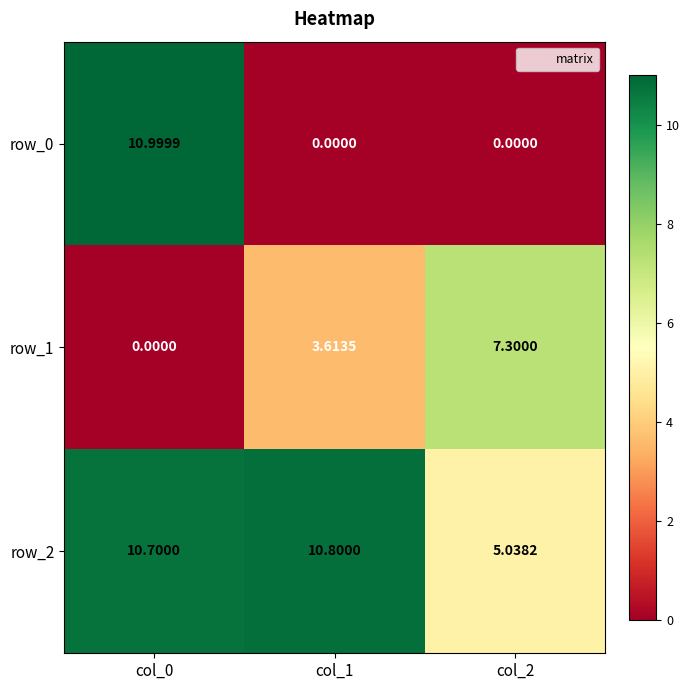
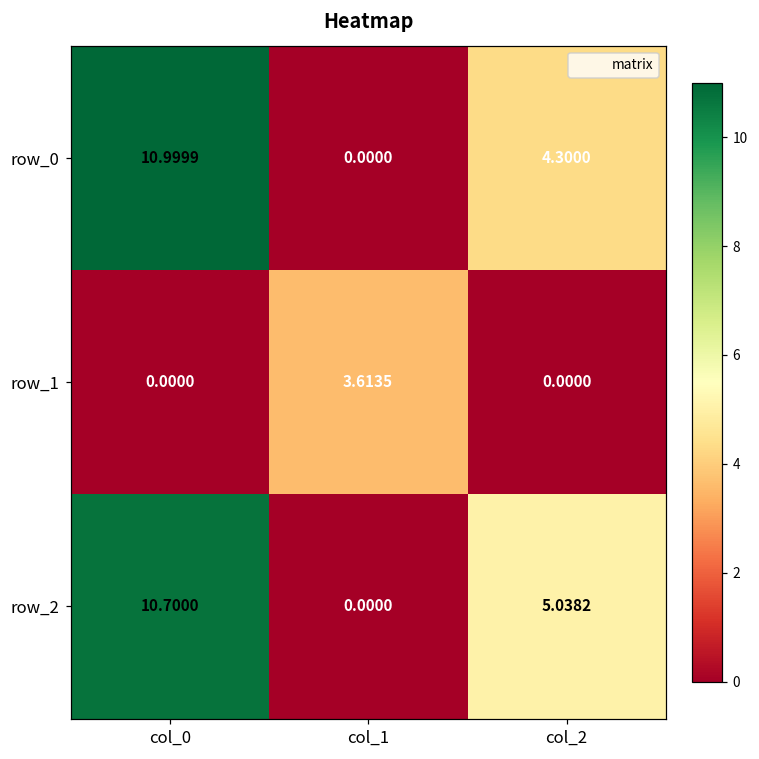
  {
    "row_0": {
      "col_0": 10.9999,
      "col_1": 0.0000,
-     "col_2": 0.0000
+     "col_2": 4.3000
    },
    "row_1": {
      "col_0": 0.0000,
      "col_1": 3.6135,
-     "col_2": 7.3000
+     "col_2": 0.0000
    },
    "row_2": {
      "col_0": 10.7000,
-     "col_1": 10.8000,
+     "col_1": 0.0000,
      "col_2": 5.0382
    }
  }
